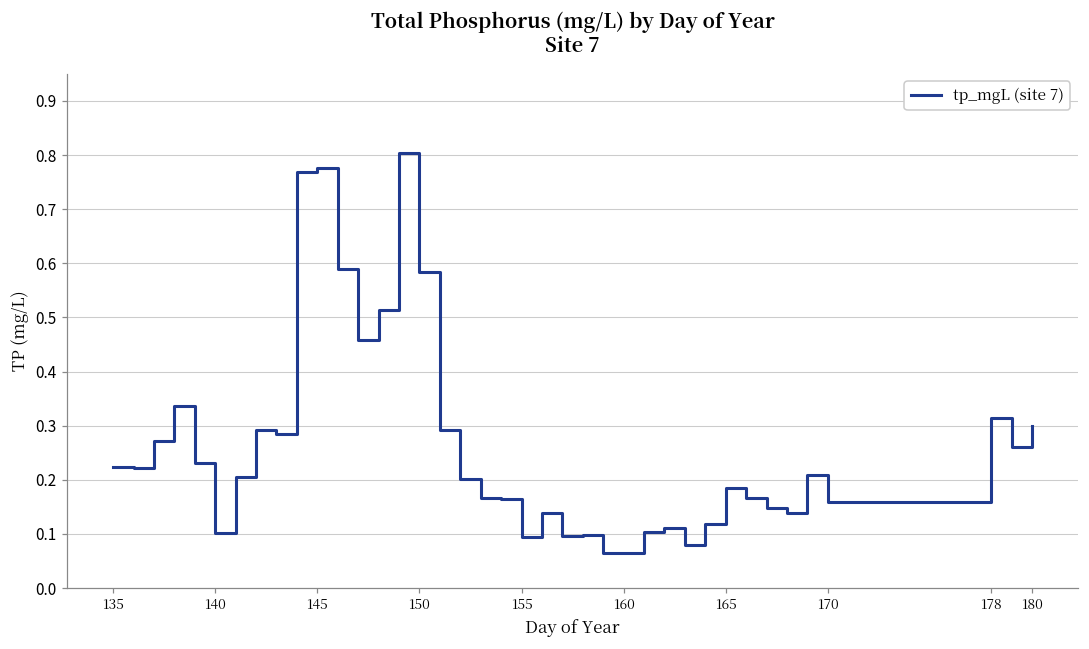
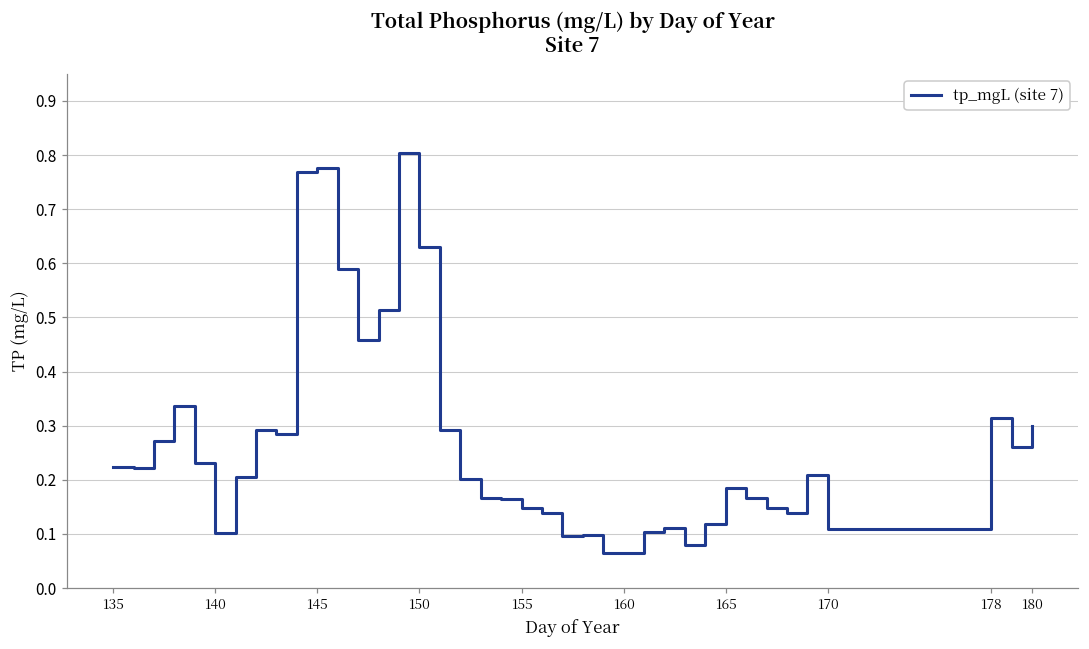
  {
    "135": 0.22,
    "140": 0.10,
    "145": 0.78,
-   "150": 0.58,
-   "155": 0.09,
+   "150": 0.63,
+   "155": 0.15,
    "160": 0.07,
    "165": 0.18,
-   "170": 0.16,
+   "170": 0.11,
    "178": 0.31,
    "180": 0.30
  }
